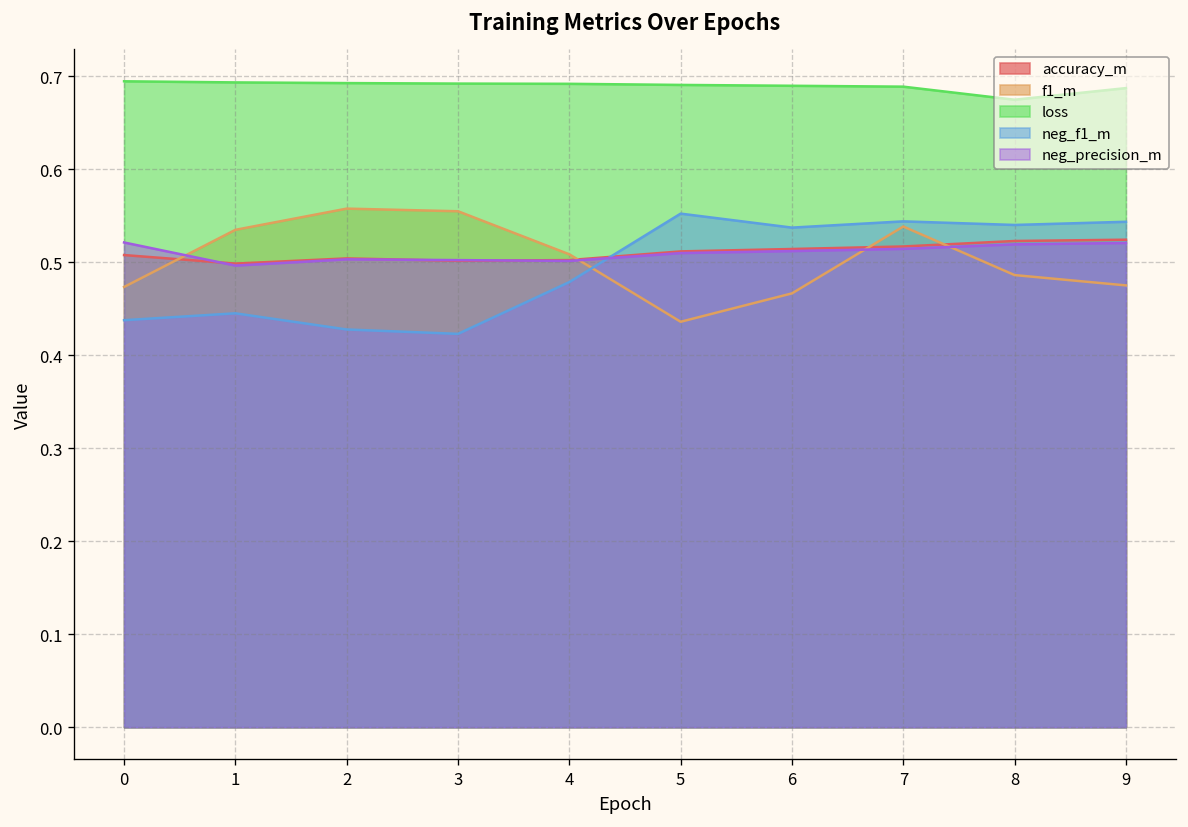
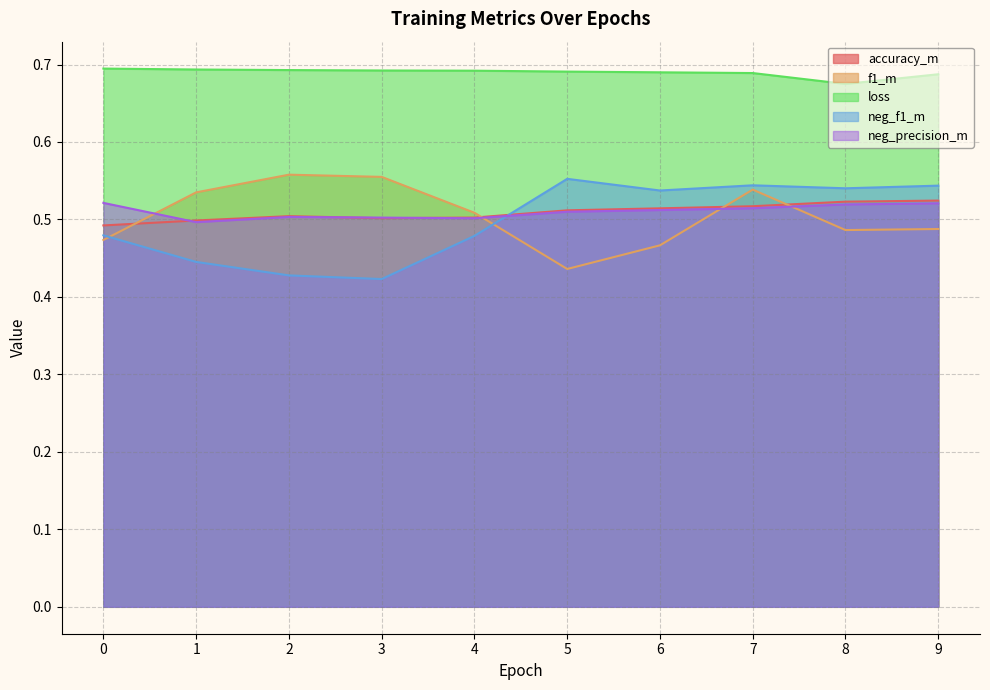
  {
    "accuracy_m": {
-     "0": 0.51,
+     "0": 0.49,
      "8": 0.52,
      "9": 0.52
    },
    "f1_m": {
      "0": 0.47,
      "1": 0.53,
      "2": 0.56,
      "3": 0.55,
      "4": 0.51,
      "5": 0.44,
      "6": 0.47,
      "7": 0.54,
      "8": 0.49,
-     "9": 0.48
+     "9": 0.49
    },
    "loss": {
      "0": 0.69,
      "1": 0.69,
      "2": 0.69,
      "3": 0.69,
      "4": 0.69,
      "5": 0.69,
      "6": 0.69,
      "7": 0.69
    },
    "neg_f1_m": {
-     "0": 0.44,
+     "0": 0.48,
      "1": 0.45,
      "2": 0.43,
      "3": 0.42,
      "4": 0.48,
      "5": 0.55,
      "6": 0.54,
      "7": 0.54,
      "8": 0.54,
      "9": 0.54
    },
    "neg_precision_m": {
      "0": 0.52,
      "8": 0.52,
      "9": 0.52
    }
  }
